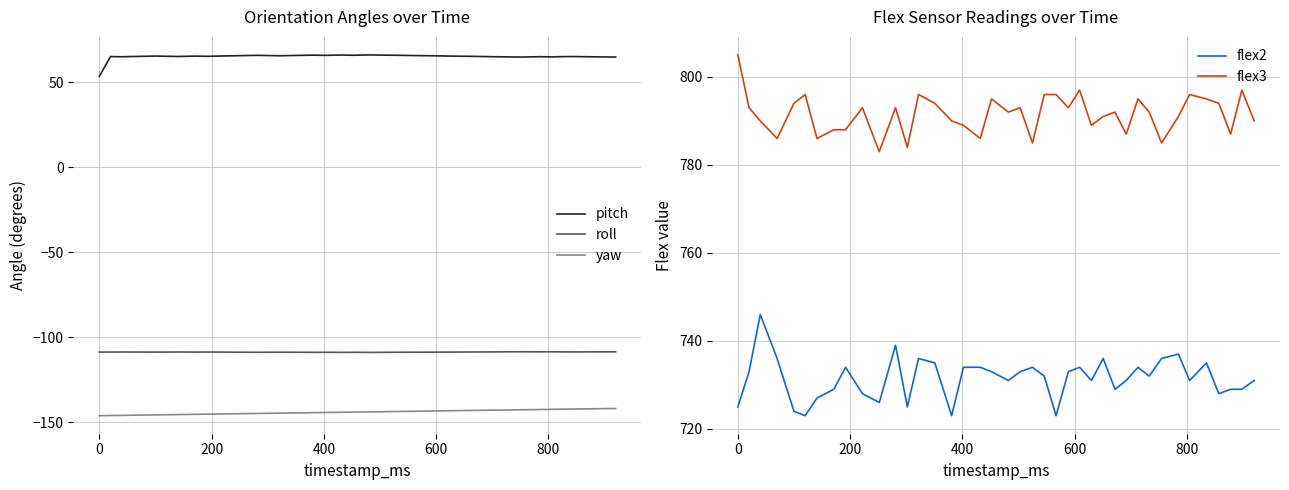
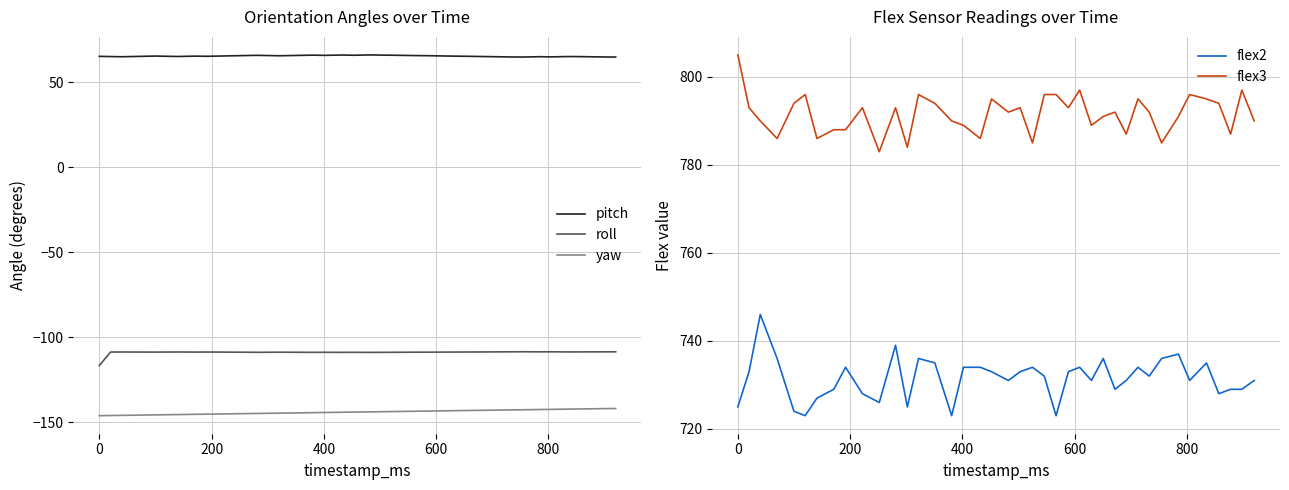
  {
    "Orientation Angles over Time": {
      "pitch": {
-       "0": 54
+       "0": 65
      },
      "roll": {
-       "0": -109
+       "0": -117
      },
      "yaw": {
        "0": -146
      }
    },
    "Flex Sensor Readings over Time": {
      "flex2": {
        "0": 725
      },
      "flex3": {
        "0": 805
      }
    }
  }
